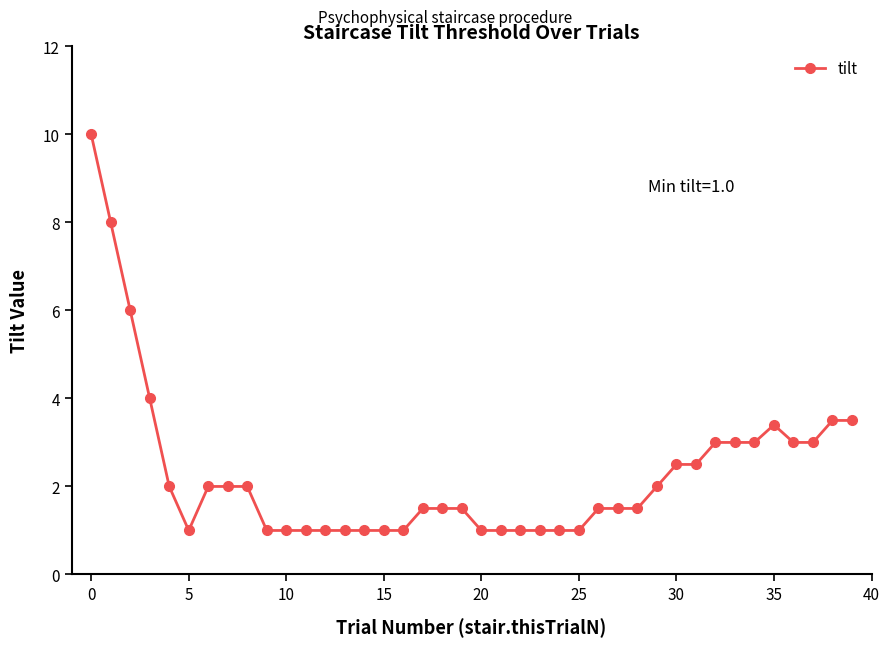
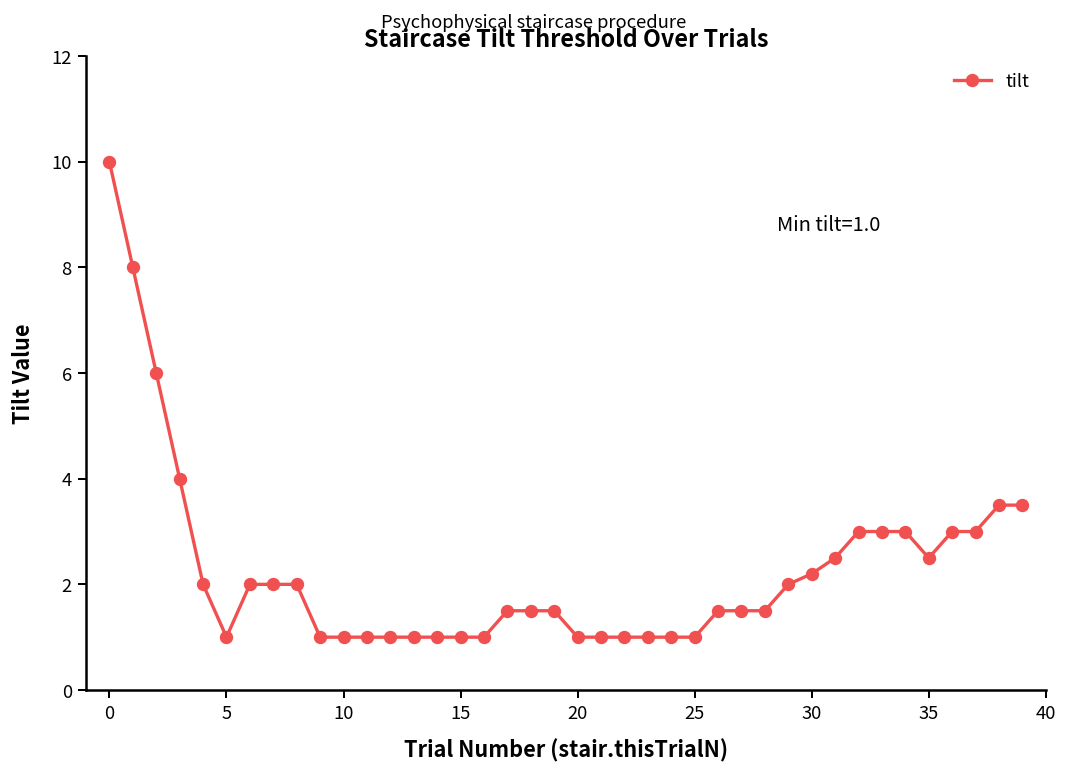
  {
    "0": 10.0,
    "5": 1.0,
    "10": 1.0,
    "15": 1.0,
    "20": 1.0,
    "25": 1.0,
-   "30": 2.5,
-   "35": 3.4
+   "30": 2.2,
+   "35": 2.5
  }
